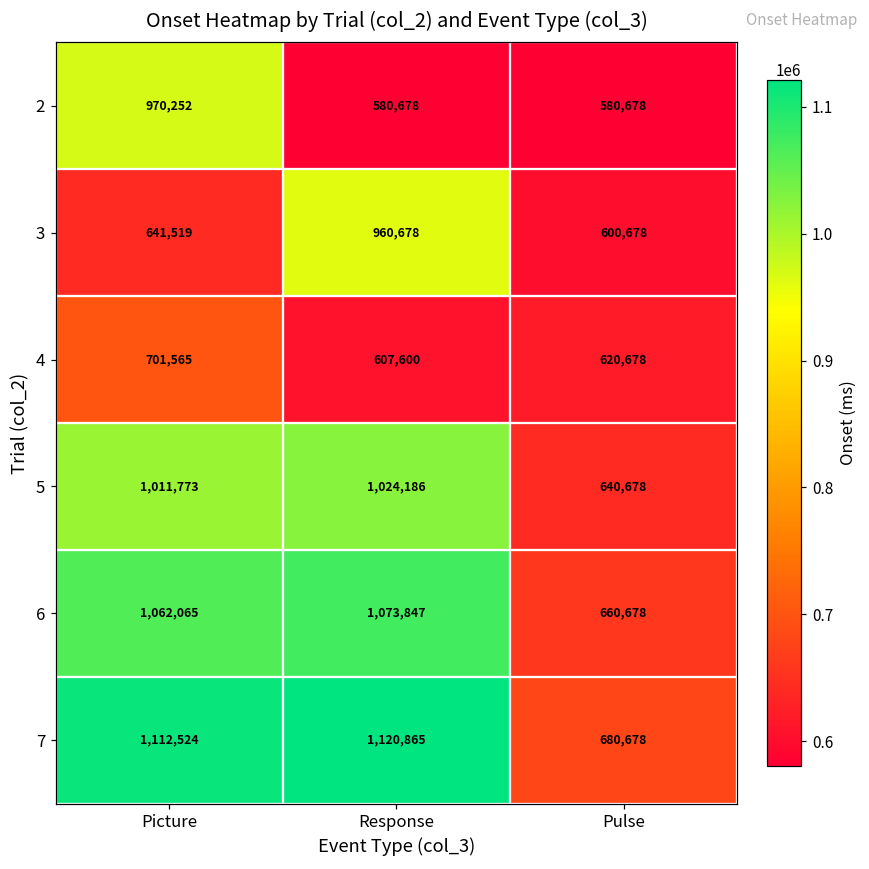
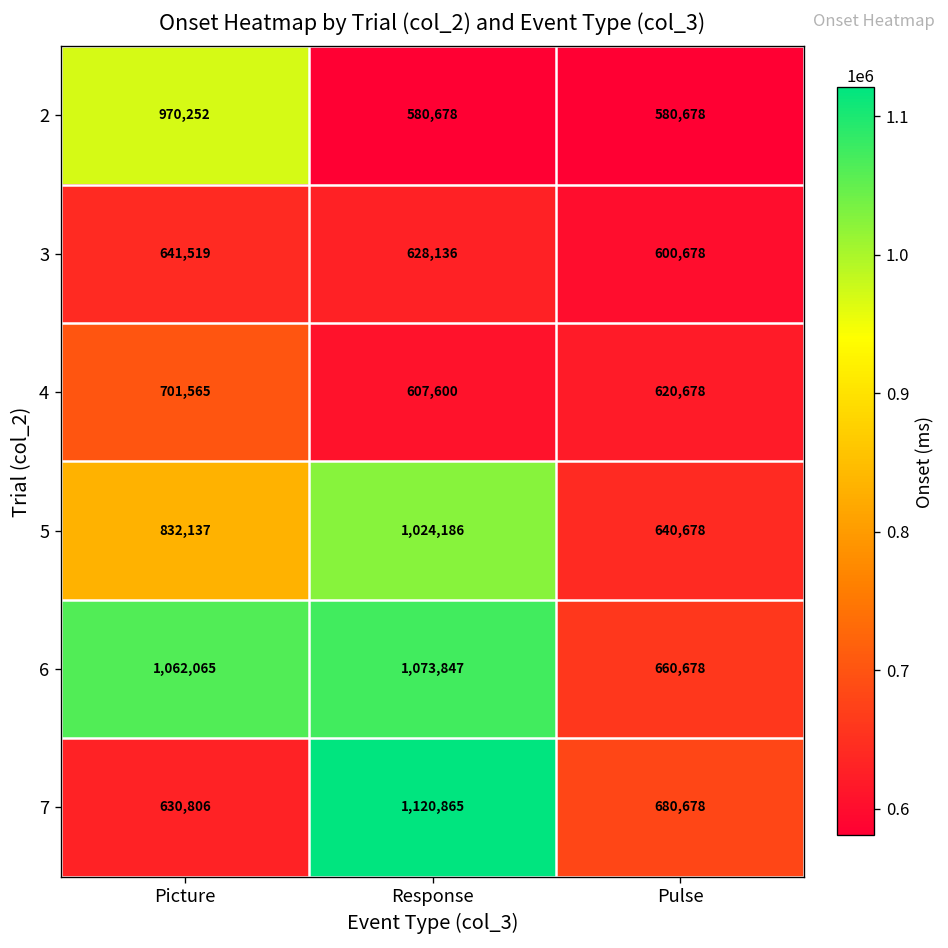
  {
    "2": {
      "Picture": "970,252",
      "Response": "580,678",
      "Pulse": "580,678"
    },
    "3": {
      "Picture": "641,519",
-     "Response": "960,678",
+     "Response": "628,136",
      "Pulse": "600,678"
    },
    "4": {
      "Picture": "701,565",
      "Response": "607,600",
      "Pulse": "620,678"
    },
    "5": {
-     "Picture": "1,011,773",
+     "Picture": "832,137",
      "Response": "1,024,186",
      "Pulse": "640,678"
    },
    "6": {
      "Picture": "1,062,065",
      "Response": "1,073,847",
      "Pulse": "660,678"
    },
    "7": {
-     "Picture": "1,112,524",
+     "Picture": "630,806",
      "Response": "1,120,865",
      "Pulse": "680,678"
    }
  }
